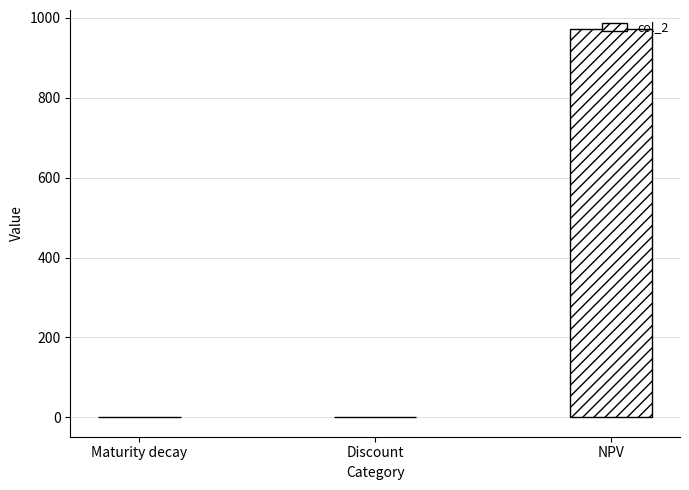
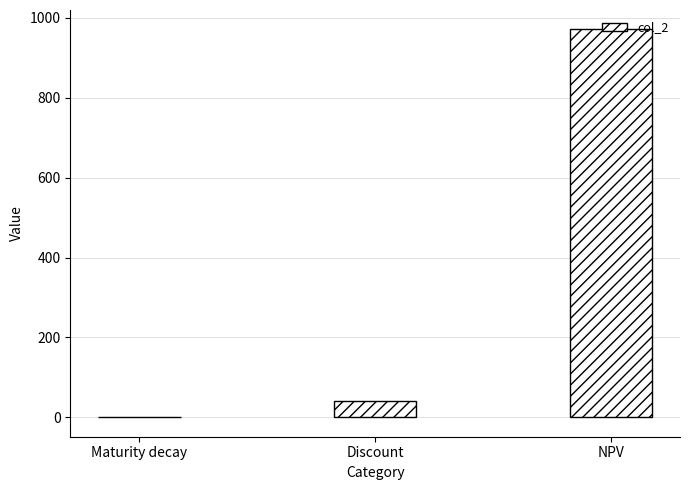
  {
-   "Discount": 0,
+   "Discount": 40,
    "NPV": 970
  }
